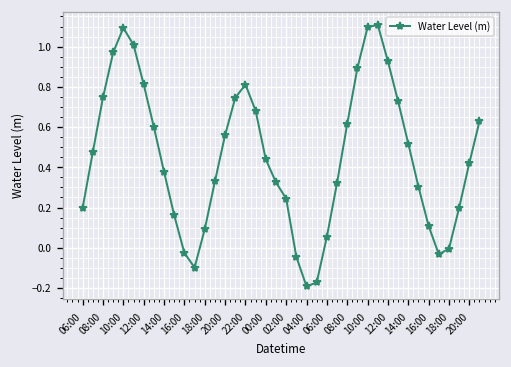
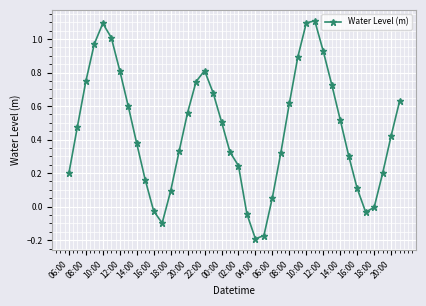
  {
    "22:00": 0.81,
-   "00:00": 0.44,
+   "00:00": 0.51,
    "02:00": 0.24,
    "04:00": -0.19
  }
